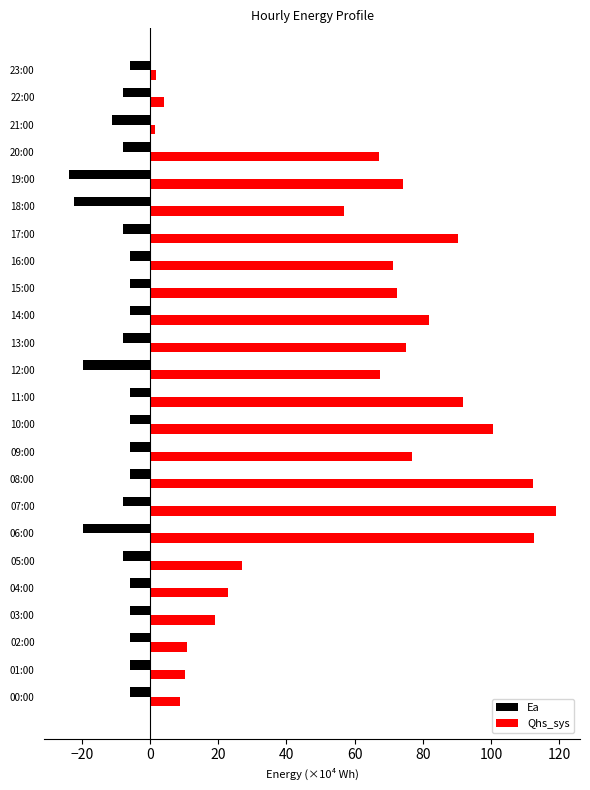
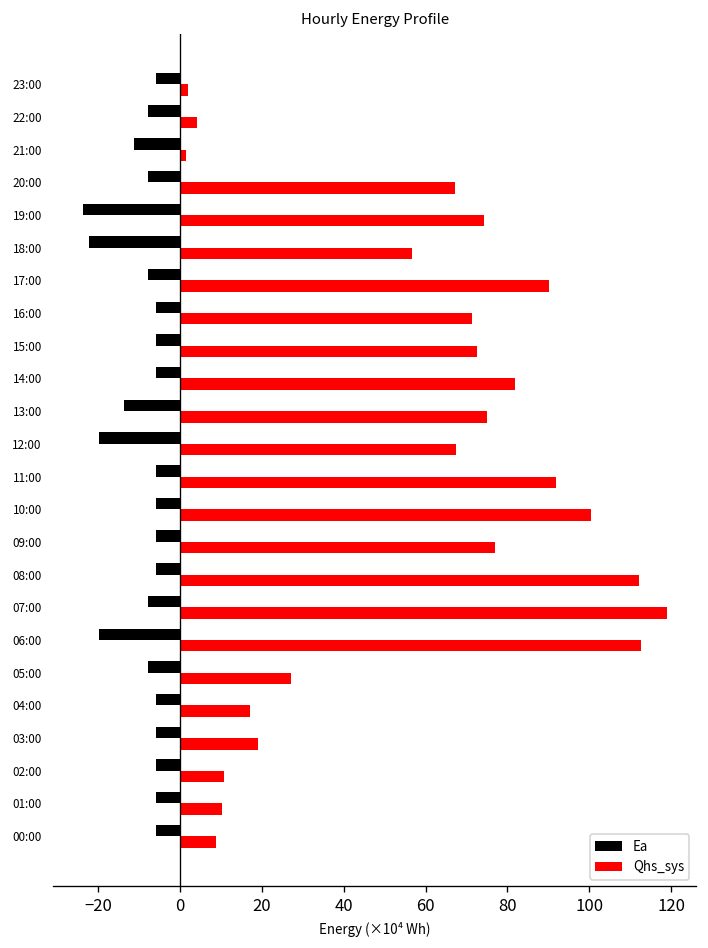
  {
    "Ea": {
      "23:00": -6,
      "22:00": -8,
      "21:00": -11,
      "20:00": -8,
      "19:00": -24,
      "18:00": -22,
      "17:00": -8,
      "16:00": -6,
      "15:00": -6,
      "14:00": -6,
-     "13:00": -8,
+     "13:00": -14,
      "12:00": -20,
      "11:00": -6,
      "10:00": -6,
      "09:00": -6,
      "08:00": -6,
      "07:00": -8,
      "06:00": -20,
      "05:00": -8,
      "04:00": -6,
      "03:00": -6,
      "02:00": -6,
      "01:00": -6,
      "00:00": -6
    },
    "Qhs_sys": {
      "23:00": 2,
      "22:00": 4,
      "21:00": 1,
      "20:00": 67,
      "19:00": 74,
      "18:00": 57,
      "17:00": 90,
      "16:00": 71,
      "15:00": 73,
      "14:00": 82,
      "13:00": 75,
      "12:00": 67,
      "11:00": 92,
      "10:00": 100,
      "09:00": 77,
      "08:00": 112,
      "07:00": 119,
      "06:00": 113,
      "05:00": 27,
-     "04:00": 23,
+     "04:00": 17,
      "03:00": 19,
      "02:00": 11,
      "01:00": 10,
      "00:00": 9
    }
  }
